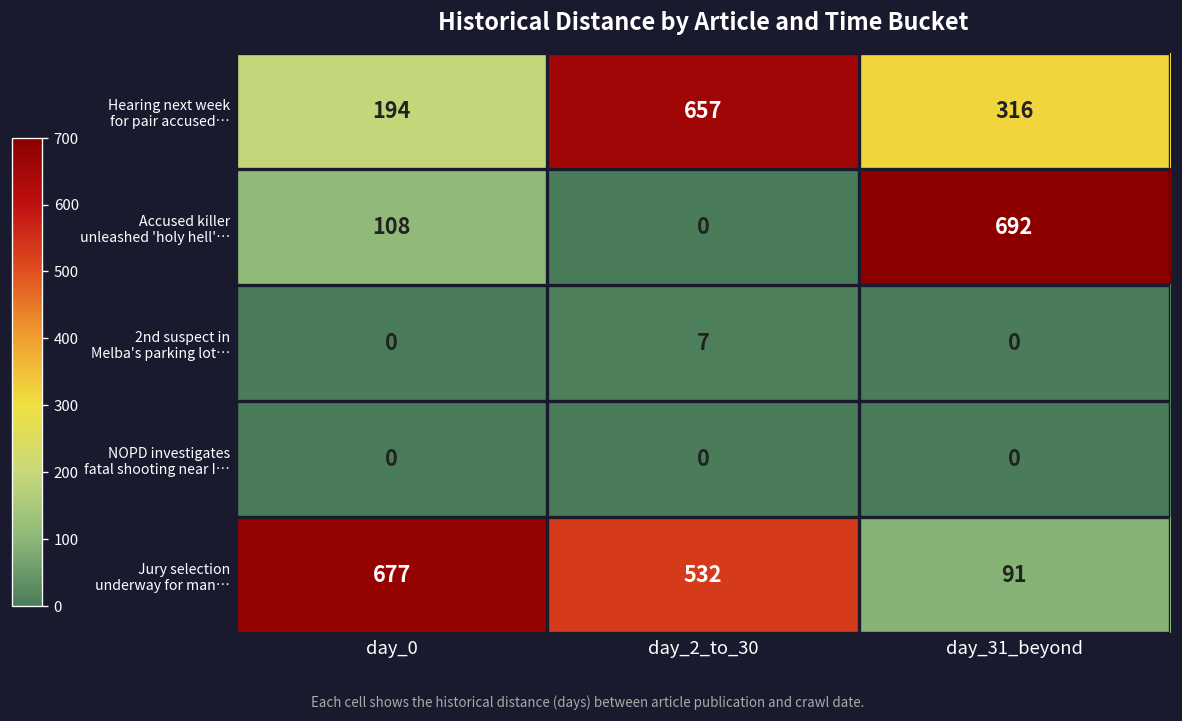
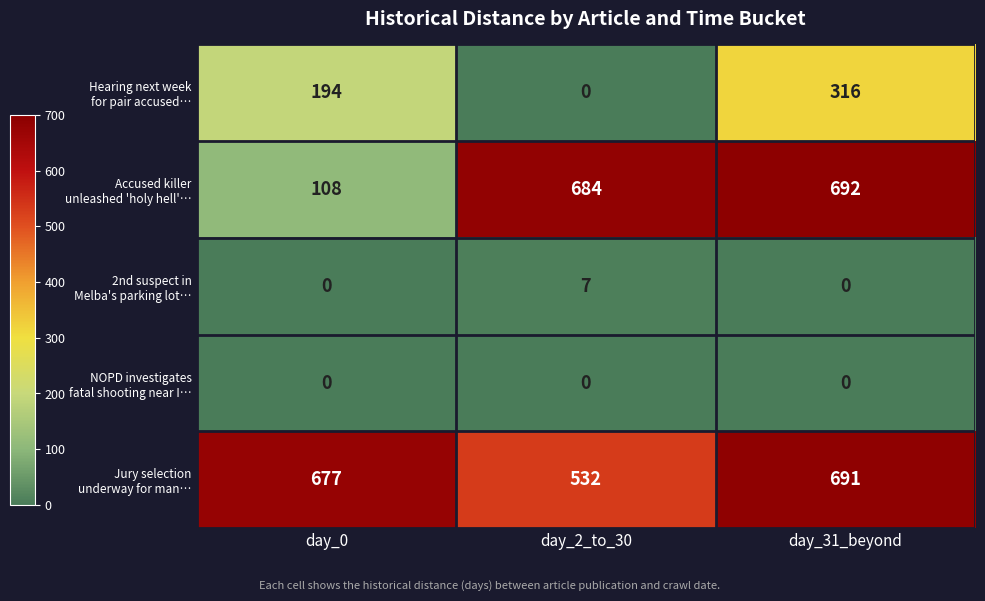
  {
    "Hearing next week for pair accused…": {
      "day_0": 194,
-     "day_2_to_30": 657,
+     "day_2_to_30": 0,
      "day_31_beyond": 316
    },
    "Accused killer unleashed 'holy hell'…": {
      "day_0": 108,
-     "day_2_to_30": 0,
+     "day_2_to_30": 684,
      "day_31_beyond": 692
    },
    "2nd suspect in Melba's parking lot…": {
      "day_0": 0,
      "day_2_to_30": 7,
      "day_31_beyond": 0
    },
    "NOPD investigates fatal shooting near I…": {
      "day_0": 0,
      "day_2_to_30": 0,
      "day_31_beyond": 0
    },
    "Jury selection underway for man…": {
      "day_0": 677,
      "day_2_to_30": 532,
-     "day_31_beyond": 91
+     "day_31_beyond": 691
    }
  }
